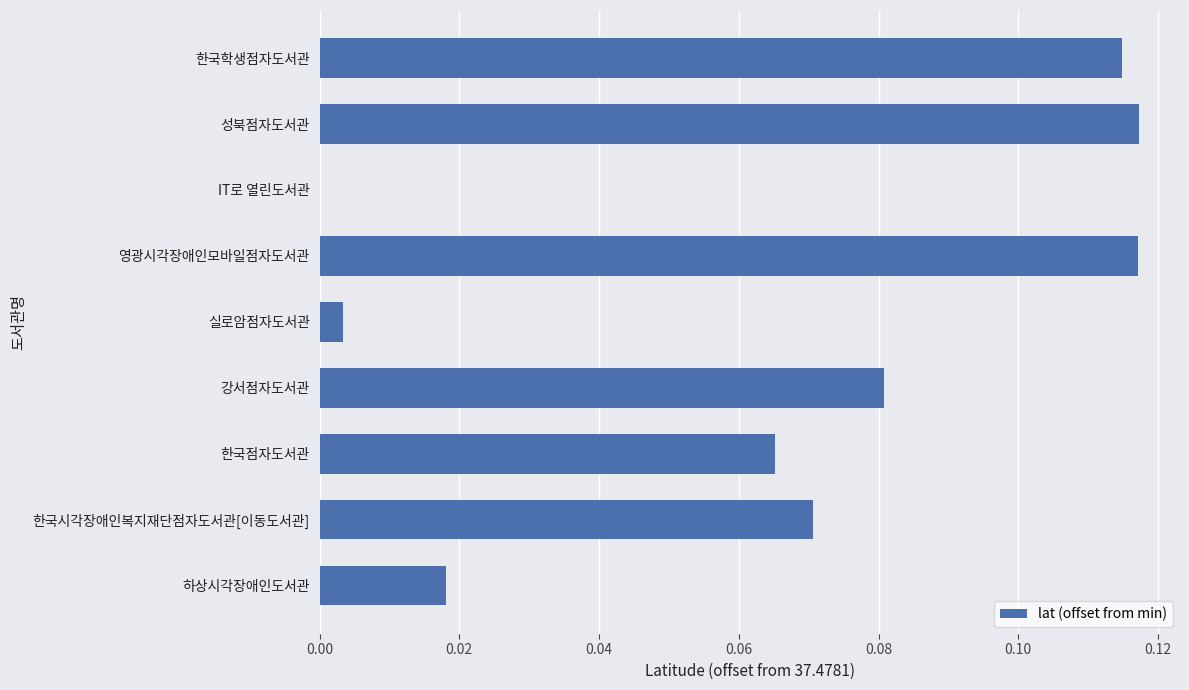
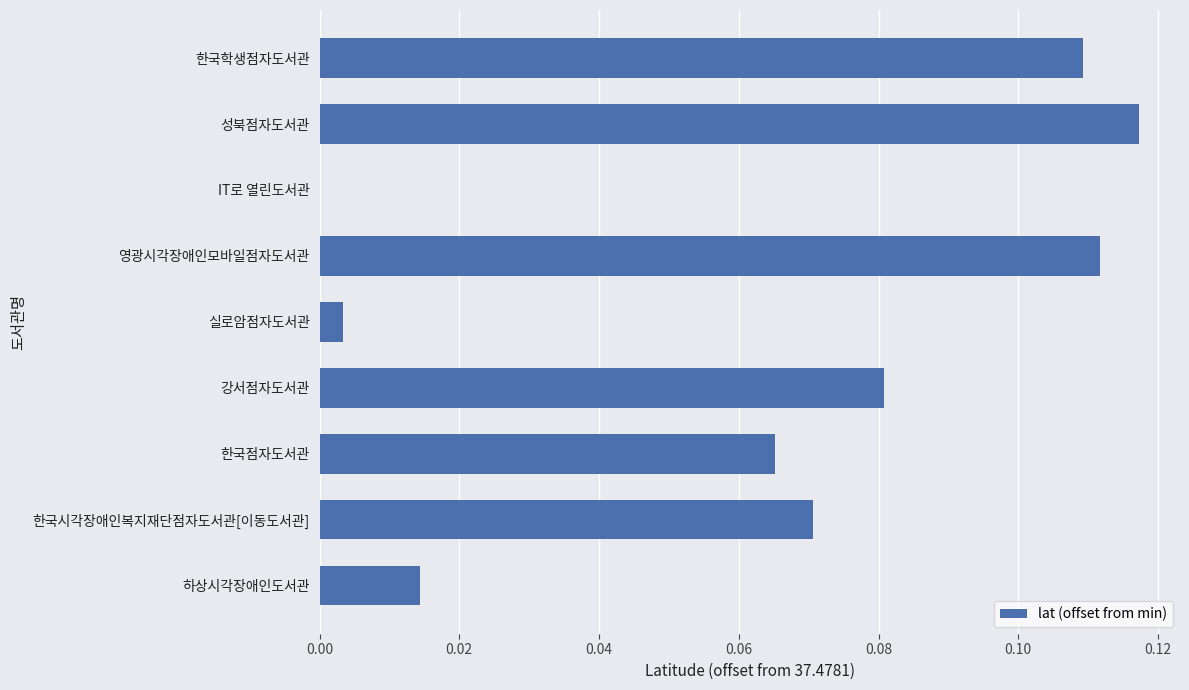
  {
-   "한국학생점자도서관": 0.115,
+   "한국학생점자도서관": 0.109,
    "성북점자도서관": 0.117,
    "IT로 열린도서관": 0.000,
-   "영광시각장애인모바일점자도서관": 0.117,
+   "영광시각장애인모바일점자도서관": 0.112,
    "실로암점자도서관": 0.003,
    "강서점자도서관": 0.081,
    "한국점자도서관": 0.065,
    "한국시각장애인복지재단점자도서관[이동도서관]": 0.071,
-   "하상시각장애인도서관": 0.018
+   "하상시각장애인도서관": 0.014
  }
